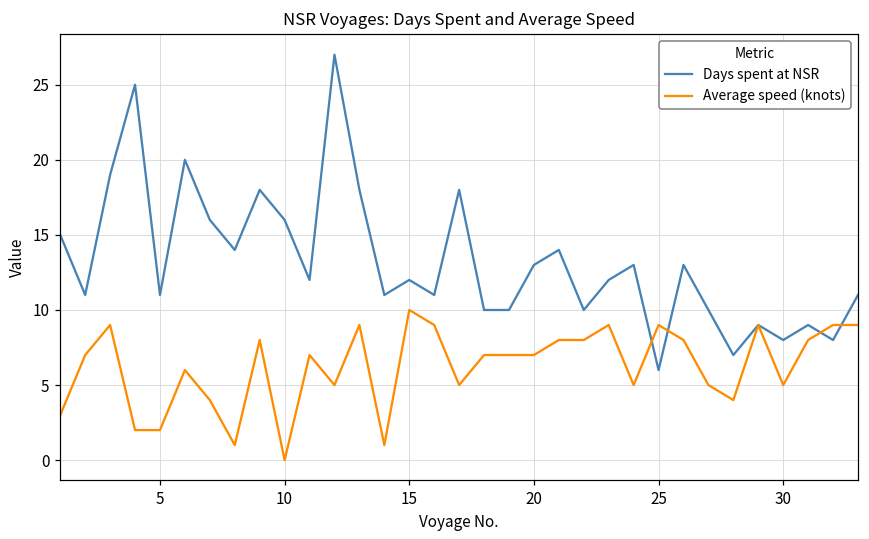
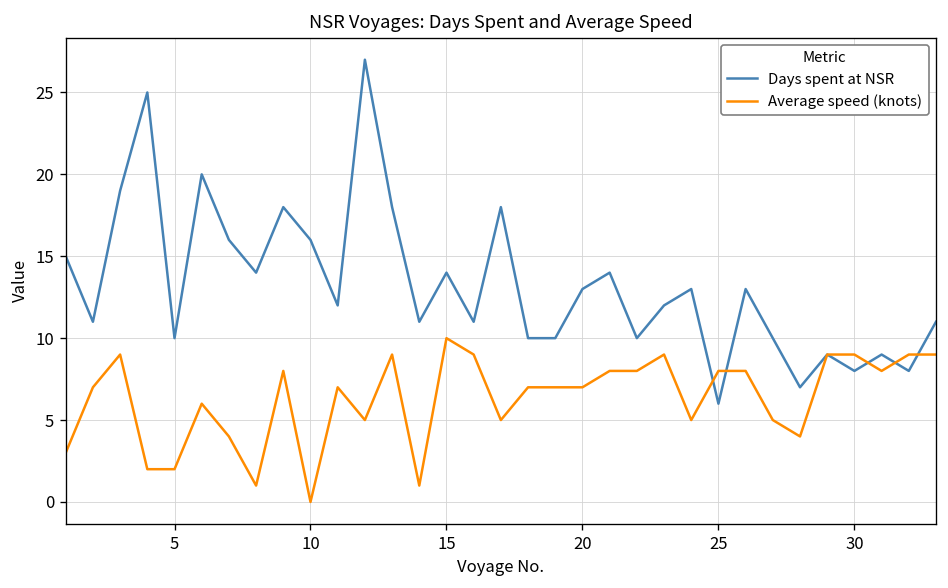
  {
    "Days spent at NSR": {
-     "5": 11,
+     "5": 10,
      "10": 16,
-     "15": 12,
+     "15": 14,
      "20": 13,
      "25": 6,
      "30": 8
    },
    "Average speed (knots)": {
      "5": 2,
      "10": 0,
      "15": 10,
      "20": 7,
-     "25": 9,
-     "30": 5
+     "25": 8,
+     "30": 9
    }
  }
